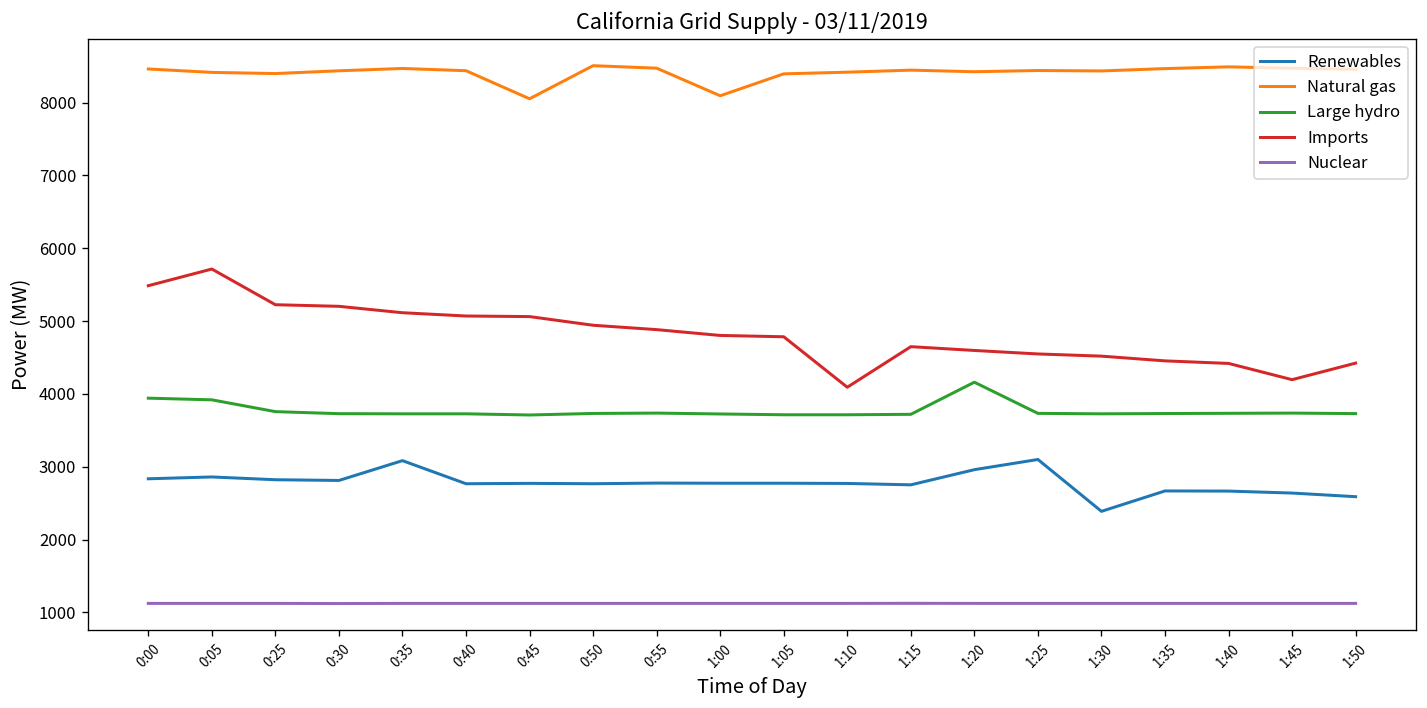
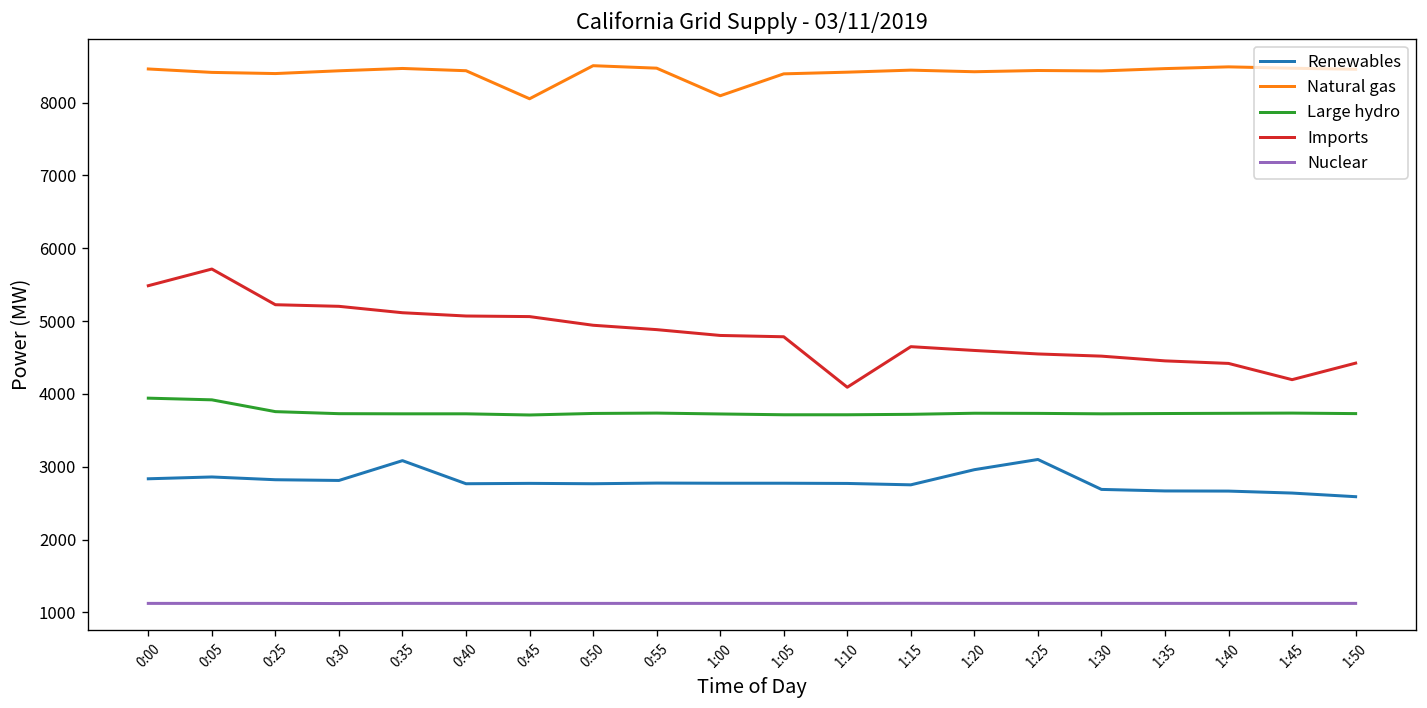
  {
    "Renewables": {
      "0:00": 2800,
      "0:05": 2900,
      "0:25": 2800,
      "0:30": 2800,
      "0:35": 3100,
      "0:40": 2800,
      "0:45": 2800,
      "0:50": 2800,
      "0:55": 2800,
      "1:00": 2800,
      "1:05": 2800,
      "1:10": 2800,
      "1:15": 2800,
      "1:20": 3000,
      "1:25": 3100,
-     "1:30": 2400,
+     "1:30": 2700,
      "1:35": 2700,
      "1:40": 2700,
      "1:45": 2600,
      "1:50": 2600
    },
    "Natural gas": {
      "0:00": 8500,
      "0:05": 8400,
      "0:25": 8400,
      "0:30": 8400,
      "0:35": 8500,
      "0:40": 8400,
      "0:45": 8100,
      "0:50": 8500,
      "0:55": 8500,
      "1:00": 8100,
      "1:05": 8400,
      "1:10": 8400,
      "1:15": 8400,
      "1:20": 8400,
      "1:25": 8400,
      "1:30": 8400,
      "1:35": 8500,
      "1:40": 8500
    },
    "Large hydro": {
      "0:00": 3900,
      "0:05": 3900,
      "0:25": 3800,
      "0:30": 3700,
      "0:35": 3700,
      "0:40": 3700,
      "0:45": 3700,
      "0:50": 3700,
      "0:55": 3700,
      "1:00": 3700,
      "1:05": 3700,
      "1:10": 3700,
      "1:15": 3700,
-     "1:20": 4200,
+     "1:20": 3700,
      "1:25": 3700,
      "1:30": 3700,
      "1:35": 3700,
      "1:40": 3700,
      "1:45": 3700,
      "1:50": 3700
    },
    "Imports": {
      "0:00": 5500,
      "0:05": 5700,
      "0:25": 5200,
      "0:30": 5200,
      "0:35": 5100,
      "0:40": 5100,
      "0:45": 5100,
      "0:50": 4900,
      "0:55": 4900,
      "1:00": 4800,
      "1:05": 4800,
      "1:10": 4100,
      "1:15": 4600,
      "1:20": 4600,
      "1:25": 4500,
      "1:30": 4500,
      "1:35": 4500,
      "1:40": 4400,
      "1:45": 4200,
      "1:50": 4400
    },
    "Nuclear": {
      "0:00": 1100,
      "0:05": 1100,
      "0:25": 1100,
      "0:30": 1100,
      "0:35": 1100,
      "0:40": 1100,
      "0:45": 1100,
      "0:50": 1100,
      "0:55": 1100,
      "1:00": 1100,
      "1:05": 1100,
      "1:10": 1100,
      "1:15": 1100,
      "1:20": 1100,
      "1:25": 1100,
      "1:30": 1100,
      "1:35": 1100,
      "1:40": 1100,
      "1:45": 1100,
      "1:50": 1100
    }
  }
